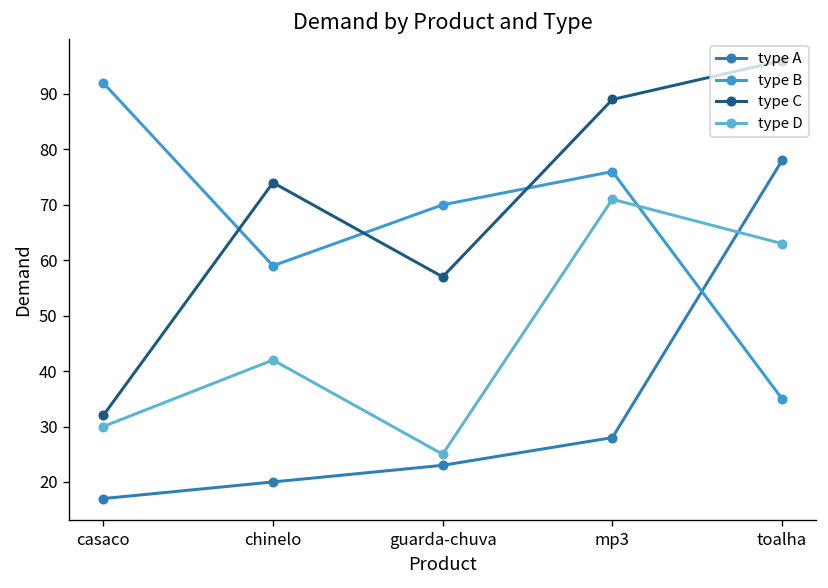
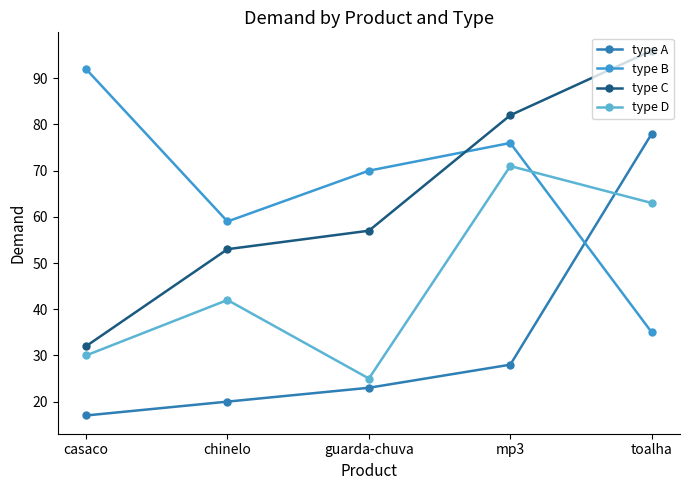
  {
    "type C": {
      "casaco": 32,
-     "chinelo": 74,
+     "chinelo": 53,
      "guarda-chuva": 57,
-     "mp3": 89
+     "mp3": 82
    }
  }
